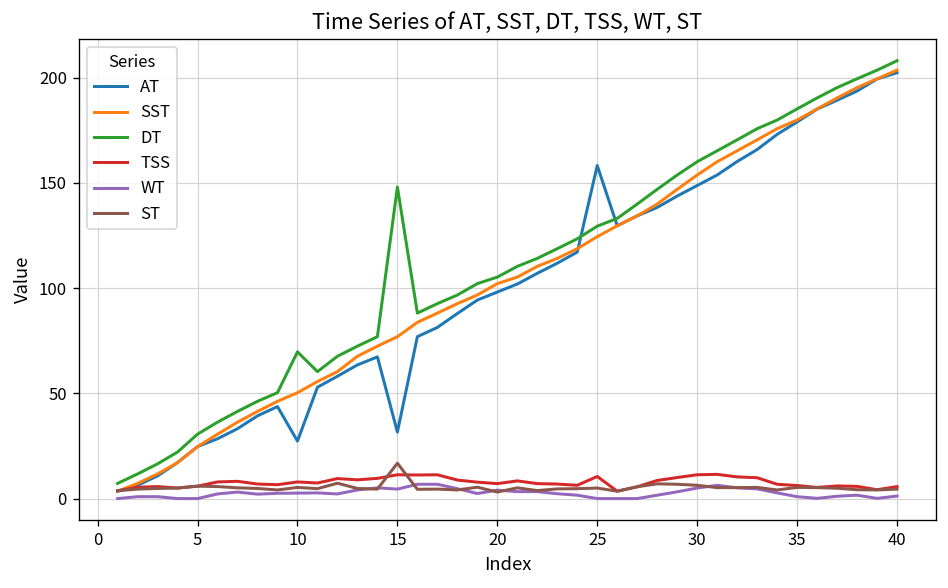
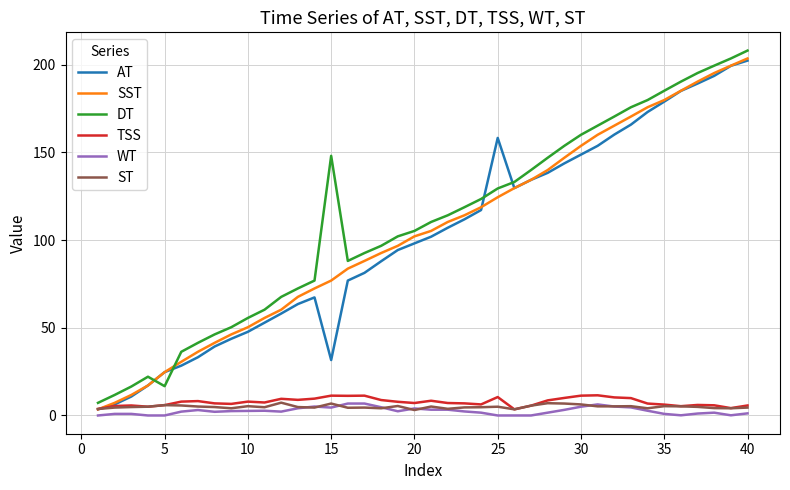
  {
    "AT": {
-     "10": 27,
+     "10": 48,
      "15": 32,
      "20": 98,
      "25": 158,
      "30": 149
    },
    "SST": {
      "10": 50,
      "15": 77,
      "20": 102,
      "25": 124,
      "30": 154
    },
    "DT": {
-     "5": 31,
-     "10": 70,
+     "5": 17,
+     "10": 56,
      "15": 148,
      "20": 105,
      "25": 129,
      "30": 160,
      "35": 185,
      "40": 208
    },
    "TSS": {
      "10": 8,
      "15": 11,
      "20": 7,
      "25": 11,
      "30": 11
    },
    "WT": {
      "5": 0,
      "10": 3,
      "15": 5,
      "25": 0,
      "35": 1,
      "40": 1
    },
    "ST": {
      "10": 5,
-     "15": 17,
+     "15": 7,
      "25": 5
    }
  }
